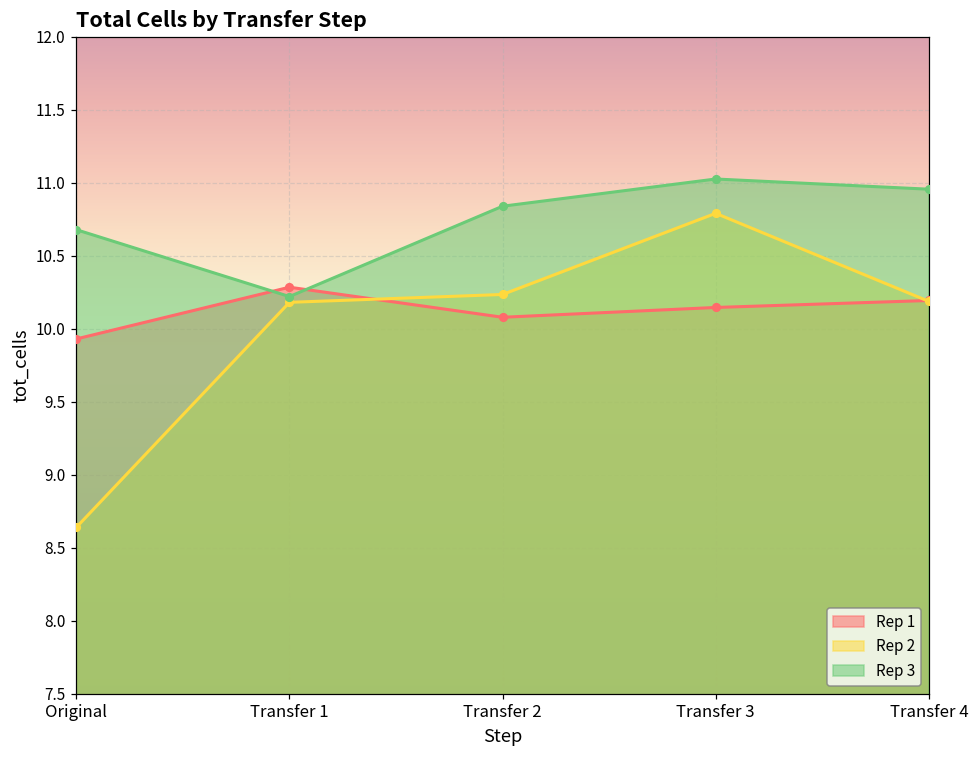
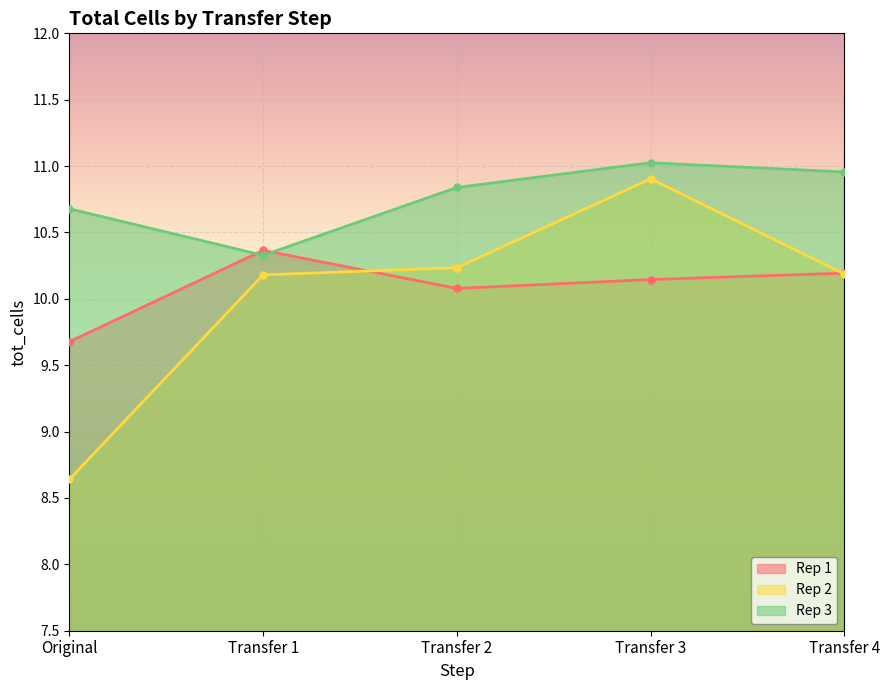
  {
    "Rep 1": {
-     "Original": 9.93,
-     "Transfer 1": 10.28,
+     "Original": 9.68,
+     "Transfer 1": 10.36,
      "Transfer 2": 10.08,
      "Transfer 3": 10.15
    },
    "Rep 2": {
      "Original": 8.64,
      "Transfer 1": 10.18,
      "Transfer 2": 10.23,
-     "Transfer 3": 10.79
+     "Transfer 3": 10.90
    },
    "Rep 3": {
      "Original": 10.68,
-     "Transfer 1": 10.22,
+     "Transfer 1": 10.33,
      "Transfer 2": 10.84,
      "Transfer 3": 11.03,
      "Transfer 4": 10.96
    }
  }
